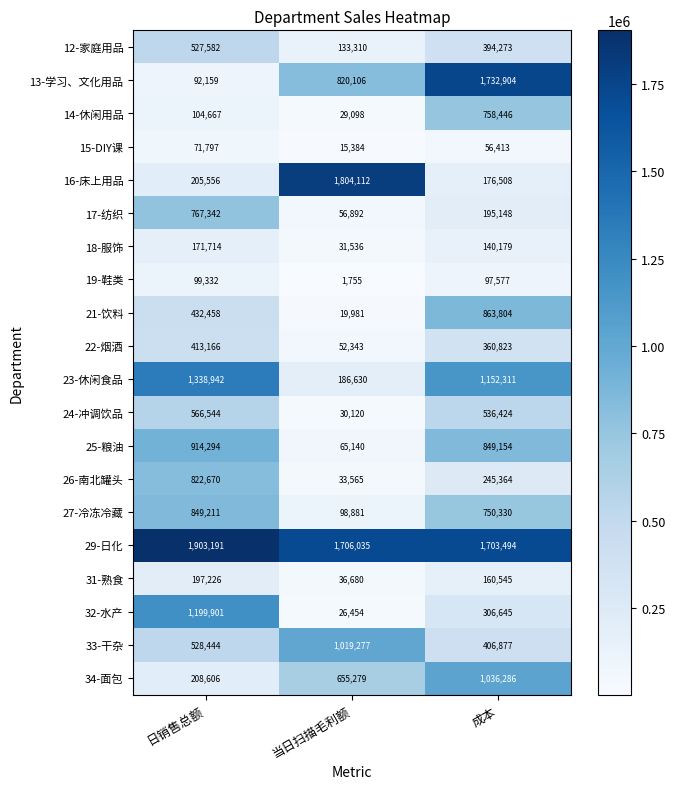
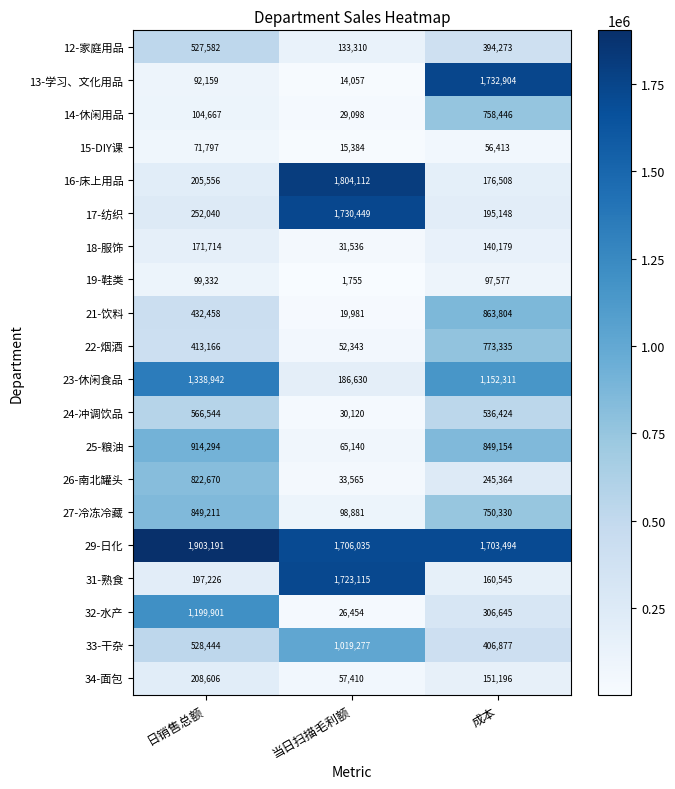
  {
    "12-家庭用品": {
      "日销售总额": "527,582",
      "当日扫描毛利额": "133,310",
      "成本": "394,273"
    },
    "13-学习、文化用品": {
      "日销售总额": "92,159",
-     "当日扫描毛利额": "820,106",
+     "当日扫描毛利额": "14,057",
      "成本": "1,732,904"
    },
    "14-休闲用品": {
      "日销售总额": "104,667",
      "当日扫描毛利额": "29,098",
      "成本": "758,446"
    },
    "15-DIY课": {
      "日销售总额": "71,797",
      "当日扫描毛利额": "15,384",
      "成本": "56,413"
    },
    "16-床上用品": {
      "日销售总额": "205,556",
      "当日扫描毛利额": "1,804,112",
      "成本": "176,508"
    },
    "17-纺织": {
-     "日销售总额": "767,342",
-     "当日扫描毛利额": "56,892",
+     "日销售总额": "252,040",
+     "当日扫描毛利额": "1,730,449",
      "成本": "195,148"
    },
    "18-服饰": {
      "日销售总额": "171,714",
      "当日扫描毛利额": "31,536",
      "成本": "140,179"
    },
    "19-鞋类": {
      "日销售总额": "99,332",
      "当日扫描毛利额": "1,755",
      "成本": "97,577"
    },
    "21-饮料": {
      "日销售总额": "432,458",
      "当日扫描毛利额": "19,981",
      "成本": "863,804"
    },
    "22-烟酒": {
      "日销售总额": "413,166",
      "当日扫描毛利额": "52,343",
-     "成本": "360,823"
+     "成本": "773,335"
    },
    "23-休闲食品": {
      "日销售总额": "1,338,942",
      "当日扫描毛利额": "186,630",
      "成本": "1,152,311"
    },
    "24-冲调饮品": {
      "日销售总额": "566,544",
      "当日扫描毛利额": "30,120",
      "成本": "536,424"
    },
    "25-粮油": {
      "日销售总额": "914,294",
      "当日扫描毛利额": "65,140",
      "成本": "849,154"
    },
    "26-南北罐头": {
      "日销售总额": "822,670",
      "当日扫描毛利额": "33,565",
      "成本": "245,364"
    },
    "27-冷冻冷藏": {
      "日销售总额": "849,211",
      "当日扫描毛利额": "98,881",
      "成本": "750,330"
    },
    "29-日化": {
      "日销售总额": "1,903,191",
      "当日扫描毛利额": "1,706,035",
      "成本": "1,703,494"
    },
    "31-熟食": {
      "日销售总额": "197,226",
-     "当日扫描毛利额": "36,680",
+     "当日扫描毛利额": "1,723,115",
      "成本": "160,545"
    },
    "32-水产": {
      "日销售总额": "1,199,901",
      "当日扫描毛利额": "26,454",
      "成本": "306,645"
    },
    "33-干杂": {
      "日销售总额": "528,444",
      "当日扫描毛利额": "1,019,277",
      "成本": "406,877"
    },
    "34-面包": {
      "日销售总额": "208,606",
-     "当日扫描毛利额": "655,279",
-     "成本": "1,036,286"
+     "当日扫描毛利额": "57,410",
+     "成本": "151,196"
    }
  }
